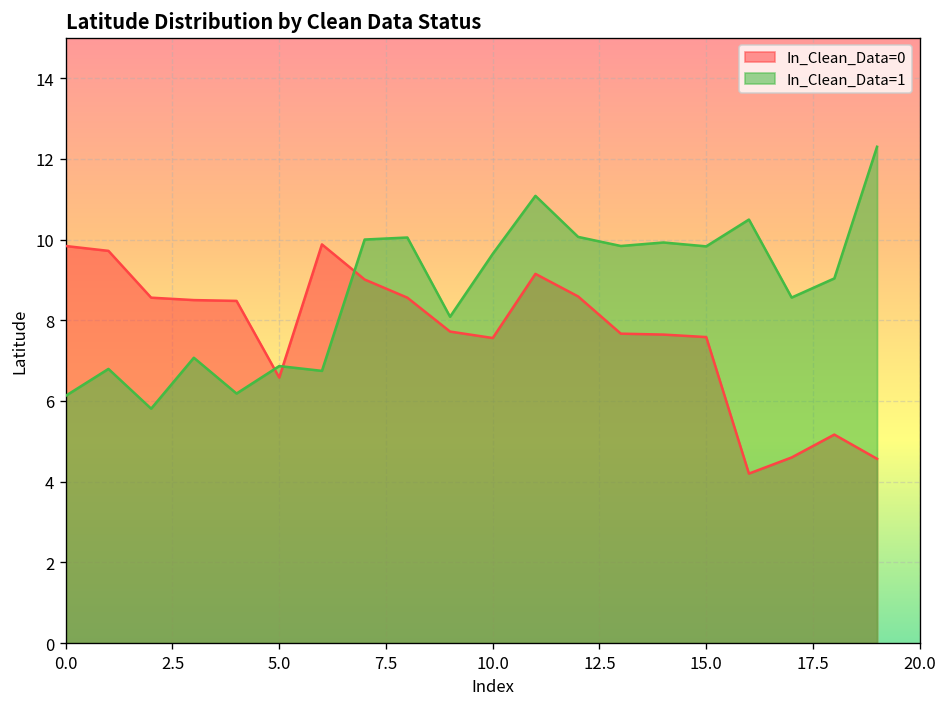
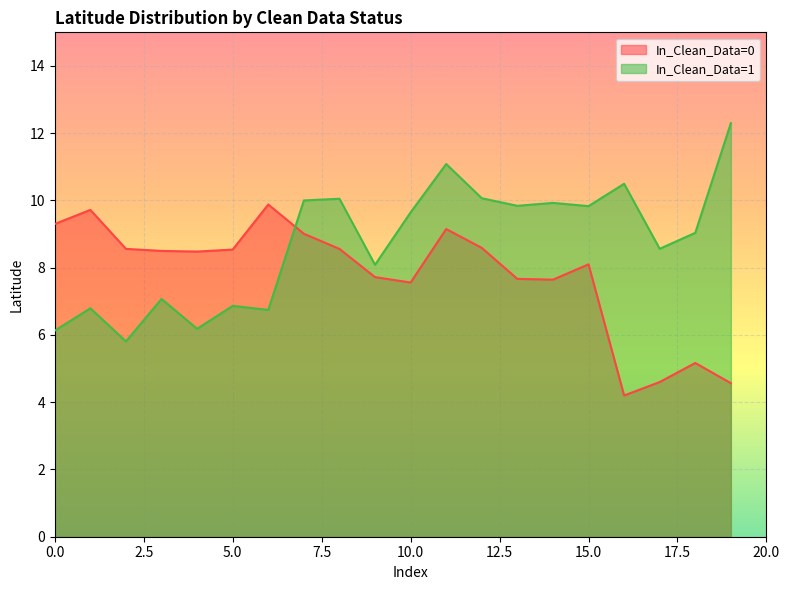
  {
    "In_Clean_Data=0": {
-     "0.0": 9.8,
-     "5.0": 6.6,
+     "0.0": 9.3,
+     "5.0": 8.5,
      "10.0": 7.6,
-     "15.0": 7.6
+     "15.0": 8.1
    },
    "In_Clean_Data=1": {
      "0.0": 6.1,
      "5.0": 6.9,
      "10.0": 9.6,
      "15.0": 9.8
    }
  }
